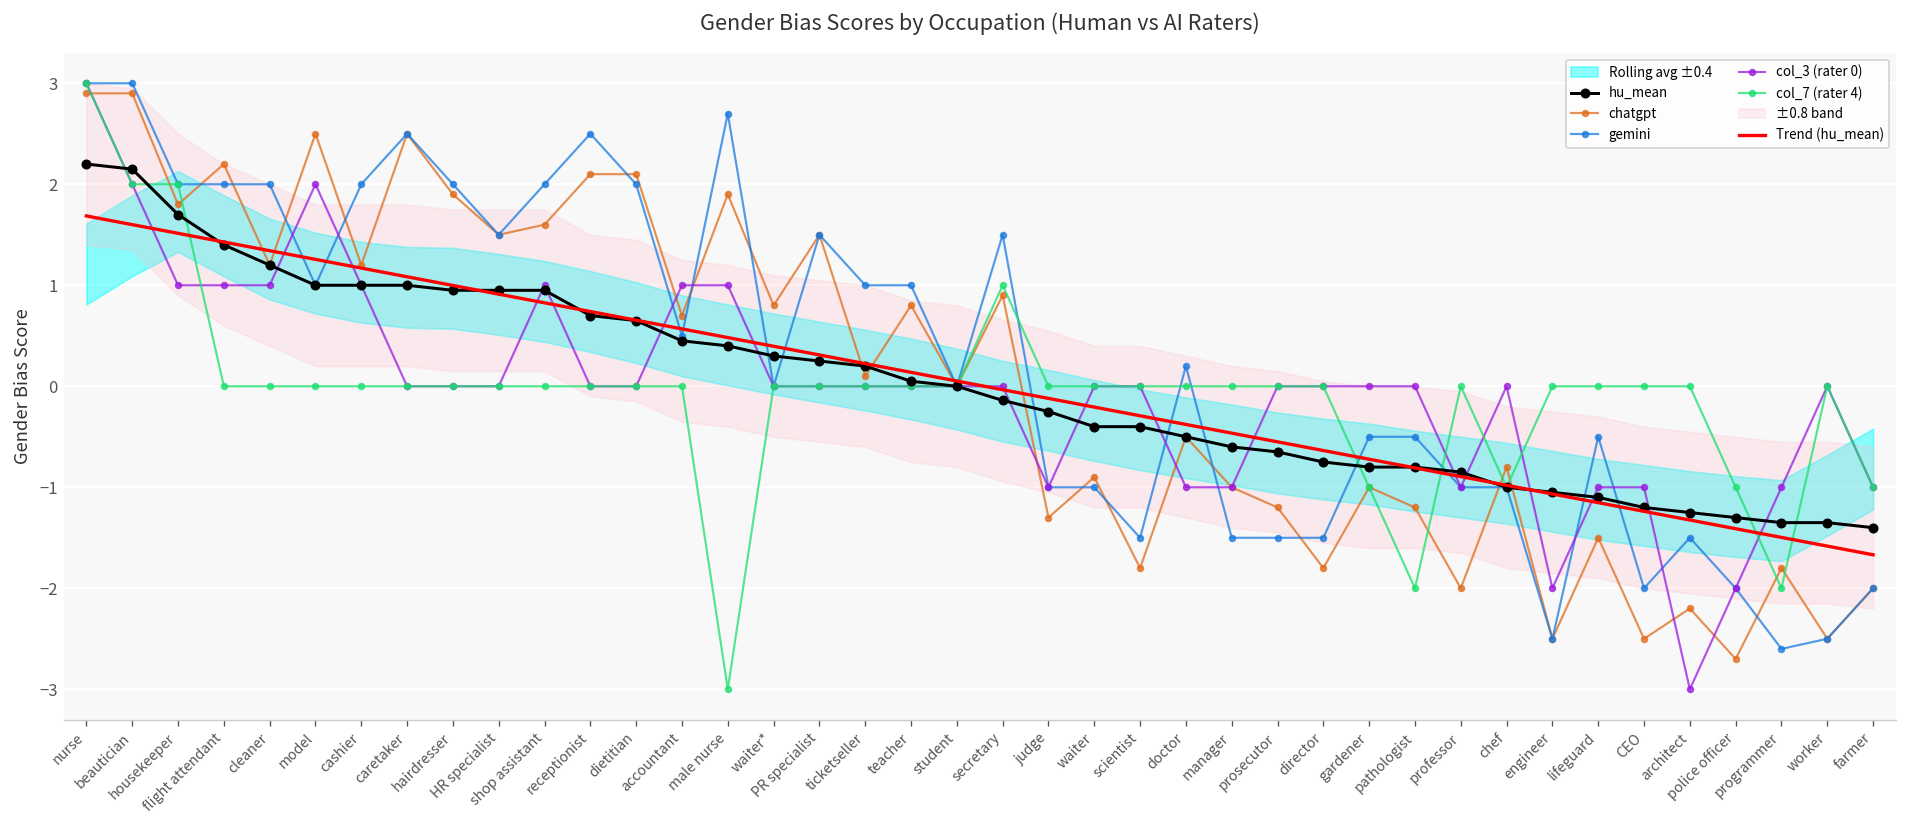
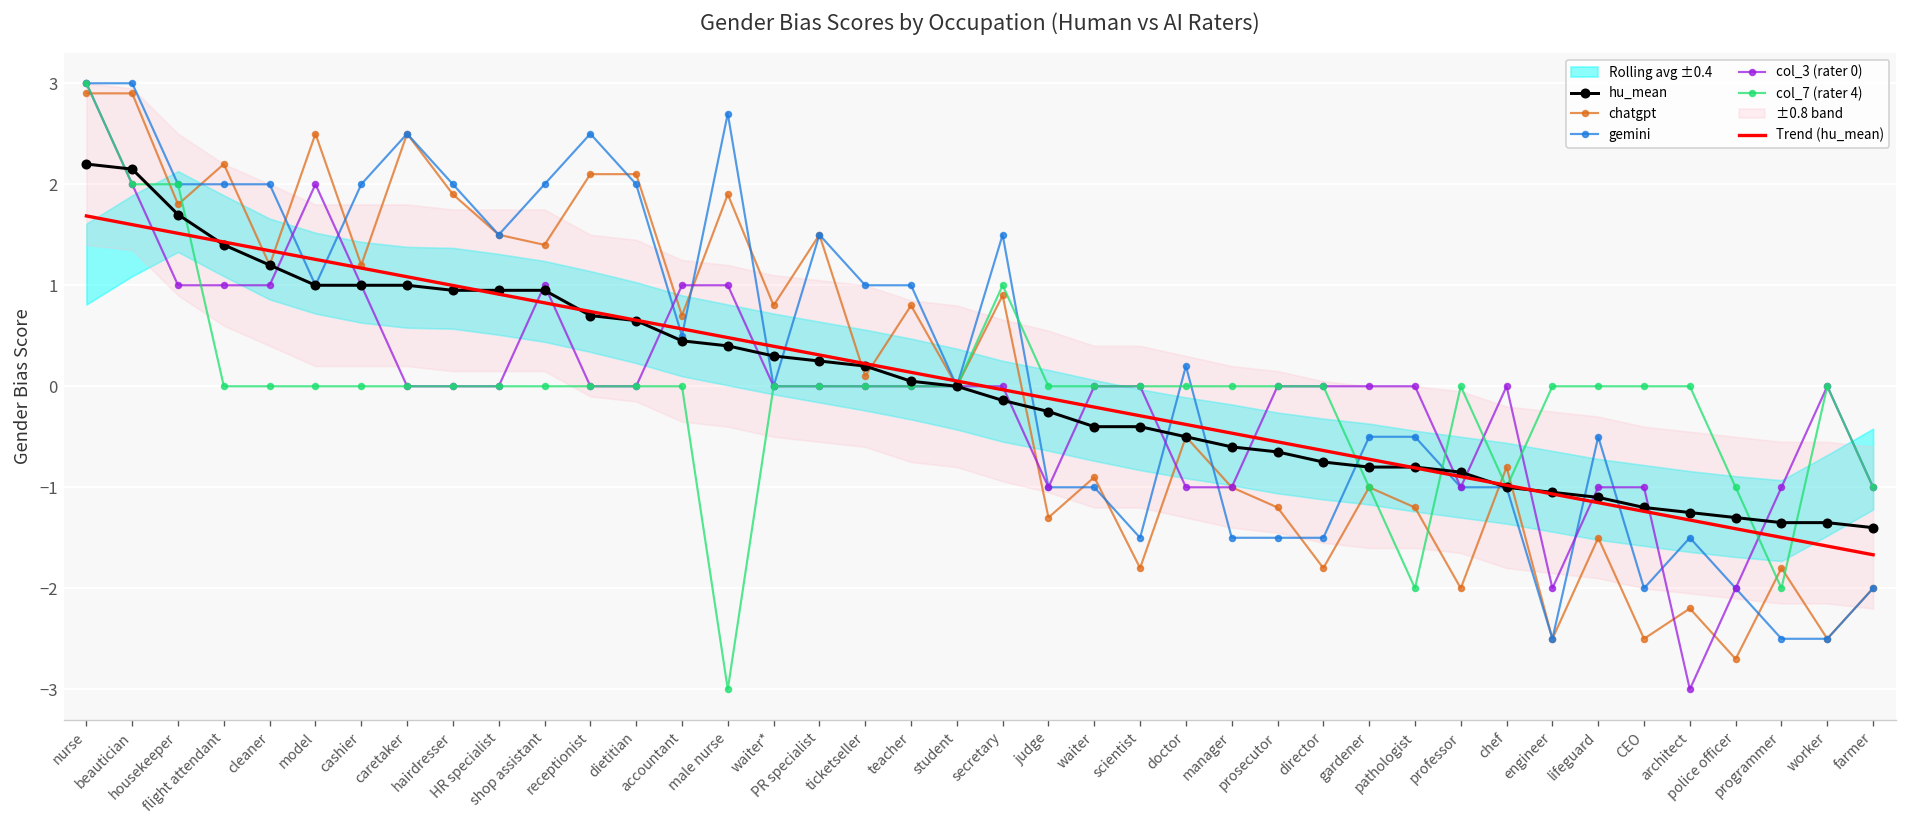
  {
    "hu_mean": {
      "nurse": 2.2,
      "beautician": 2.2,
      "housekeeper": 1.7,
      "caretaker": 1.0,
      "hairdresser": 1.0,
      "HR specialist": 1.0,
      "shop assistant": 1.0,
      "receptionist": 0.7,
      "accountant": 0.5,
      "male nurse": 0.4,
      "waiter*": 0.3,
      "PR specialist": 0.3,
      "teacher": 0.1,
      "secretary": -0.1,
      "judge": -0.3,
      "waiter": -0.4,
      "scientist": -0.4,
      "manager": -0.6,
      "prosecutor": -0.7,
      "director": -0.8,
      "gardener": -0.8,
      "professor": -0.9,
      "lifeguard": -1.1,
      "CEO": -1.2,
      "architect": -1.3,
      "police officer": -1.3,
      "programmer": -1.4,
      "worker": -1.4,
      "farmer": -1.4
    },
    "chatgpt": {
      "nurse": 2.9,
      "beautician": 2.9,
      "housekeeper": 1.8,
      "model": 2.5,
      "hairdresser": 1.9,
-     "shop assistant": 1.6,
+     "shop assistant": 1.4,
      "receptionist": 2.1,
      "dietitian": 2.1,
      "accountant": 0.7,
      "male nurse": 1.9,
      "waiter*": 0.8,
      "ticketseller": 0.1,
      "teacher": 0.8,
      "secretary": 0.9,
      "judge": -1.3,
      "waiter": -0.9,
      "scientist": -1.8,
      "prosecutor": -1.2,
      "director": -1.8,
      "pathologist": -1.2,
      "professor": -2.0,
      "chef": -0.8,
      "lifeguard": -1.5,
      "CEO": -2.5,
      "architect": -2.2,
      "police officer": -2.7,
      "programmer": -1.8
    },
    "gemini": {
      "beautician": 3.0,
      "flight attendant": 2.0,
      "cashier": 2.0,
      "hairdresser": 2.0,
      "shop assistant": 2.0,
      "receptionist": 2.5,
      "dietitian": 2.0,
      "accountant": 0.5,
      "male nurse": 2.7,
      "teacher": 1.0,
      "secretary": 1.5,
      "waiter": -1.0,
      "scientist": -1.5,
      "doctor": 0.2,
      "manager": -1.5,
      "prosecutor": -1.5,
      "director": -1.5,
      "gardener": -0.5,
      "pathologist": -0.5,
      "lifeguard": -0.5,
      "CEO": -2.0,
      "architect": -1.5,
-     "programmer": -2.6
+     "programmer": -2.5
    },
    "col_3 (rater 0)": {
      "housekeeper": 1.0,
      "flight attendant": 1.0,
      "cleaner": 1.0,
      "model": 2.0,
      "shop assistant": 1.0,
      "accountant": 1.0,
      "male nurse": 1.0,
      "secretary": 0.0,
      "doctor": -1.0,
      "chef": 0.0,
      "engineer": -2.0,
      "lifeguard": -1.0,
      "CEO": -1.0,
      "architect": -3.0,
      "programmer": -1.0
    },
    "col_7 (rater 4)": {
      "flight attendant": 0.0,
      "cleaner": 0.0,
      "model": 0.0,
      "cashier": 0.0,
      "shop assistant": 0.0,
      "accountant": 0.0,
      "male nurse": -3.0,
      "secretary": 1.0,
      "judge": 0.0,
      "doctor": 0.0,
      "manager": 0.0,
      "pathologist": -2.0,
      "professor": 0.0,
      "engineer": 0.0,
      "lifeguard": 0.0,
      "CEO": 0.0,
      "architect": 0.0,
      "police officer": -1.0,
      "programmer": -2.0
    },
    "Trend (hu_mean)": {
      "nurse": 1.7,
      "beautician": 1.6,
      "housekeeper": 1.5,
      "cleaner": 1.3,
      "model": 1.3,
      "caretaker": 1.1,
      "hairdresser": 1.0,
      "HR specialist": 0.9,
      "shop assistant": 0.8,
      "receptionist": 0.7,
      "accountant": 0.6,
      "male nurse": 0.5,
      "waiter*": 0.4,
      "PR specialist": 0.3,
      "teacher": 0.1,
      "student": 0.1,
      "secretary": 0.0,
      "judge": -0.1,
      "waiter": -0.2,
      "scientist": -0.3,
      "doctor": -0.4,
      "manager": -0.5,
      "prosecutor": -0.6,
      "director": -0.6,
      "gardener": -0.7,
      "professor": -0.9,
      "lifeguard": -1.2,
      "CEO": -1.2,
      "architect": -1.3,
      "police officer": -1.4,
      "programmer": -1.5,
      "worker": -1.6,
      "farmer": -1.7
    }
  }
